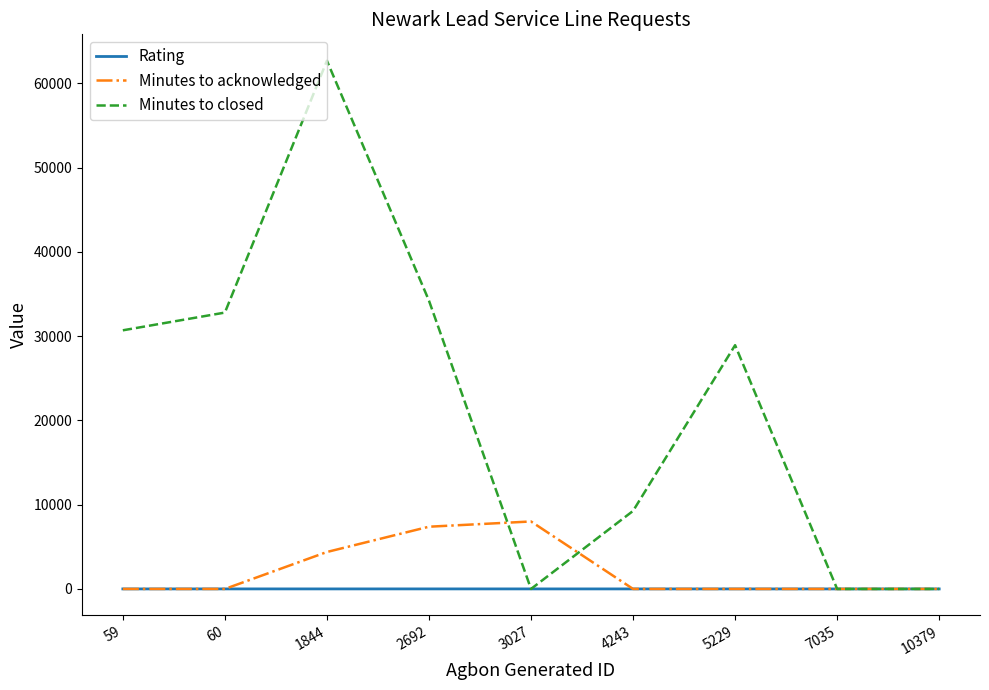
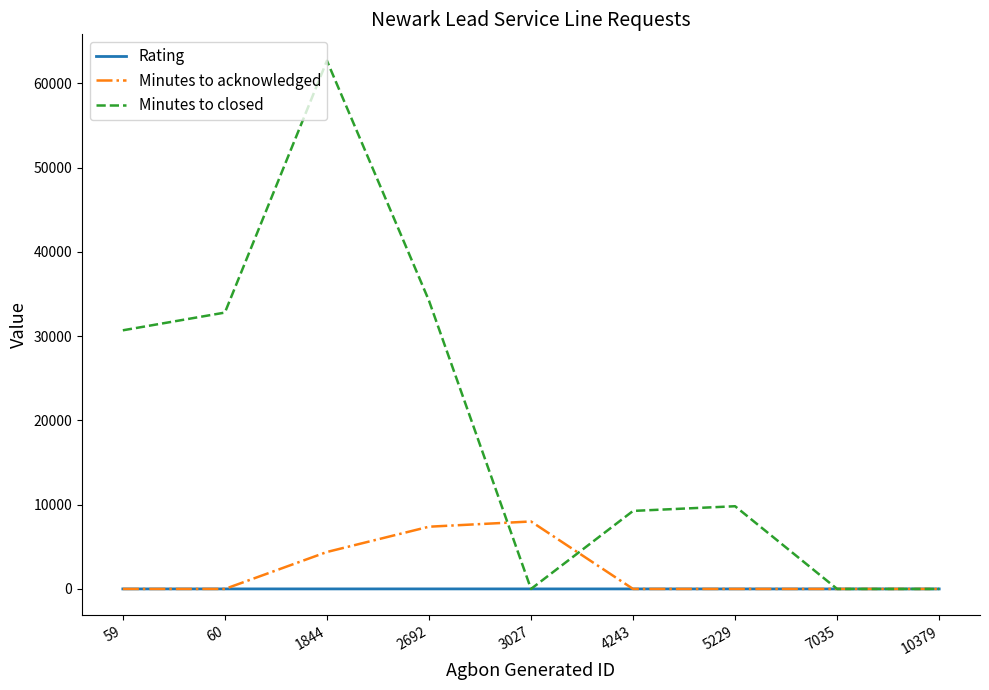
  {
    "Rating": {
      "1844": 0,
      "2692": 0
    },
    "Minutes to acknowledged": {
      "1844": 4000,
      "2692": 7000,
      "3027": 8000
    },
    "Minutes to closed": {
      "59": 31000,
      "60": 33000,
      "2692": 34000,
      "4243": 9000,
-     "5229": 29000
+     "5229": 10000
    }
  }
